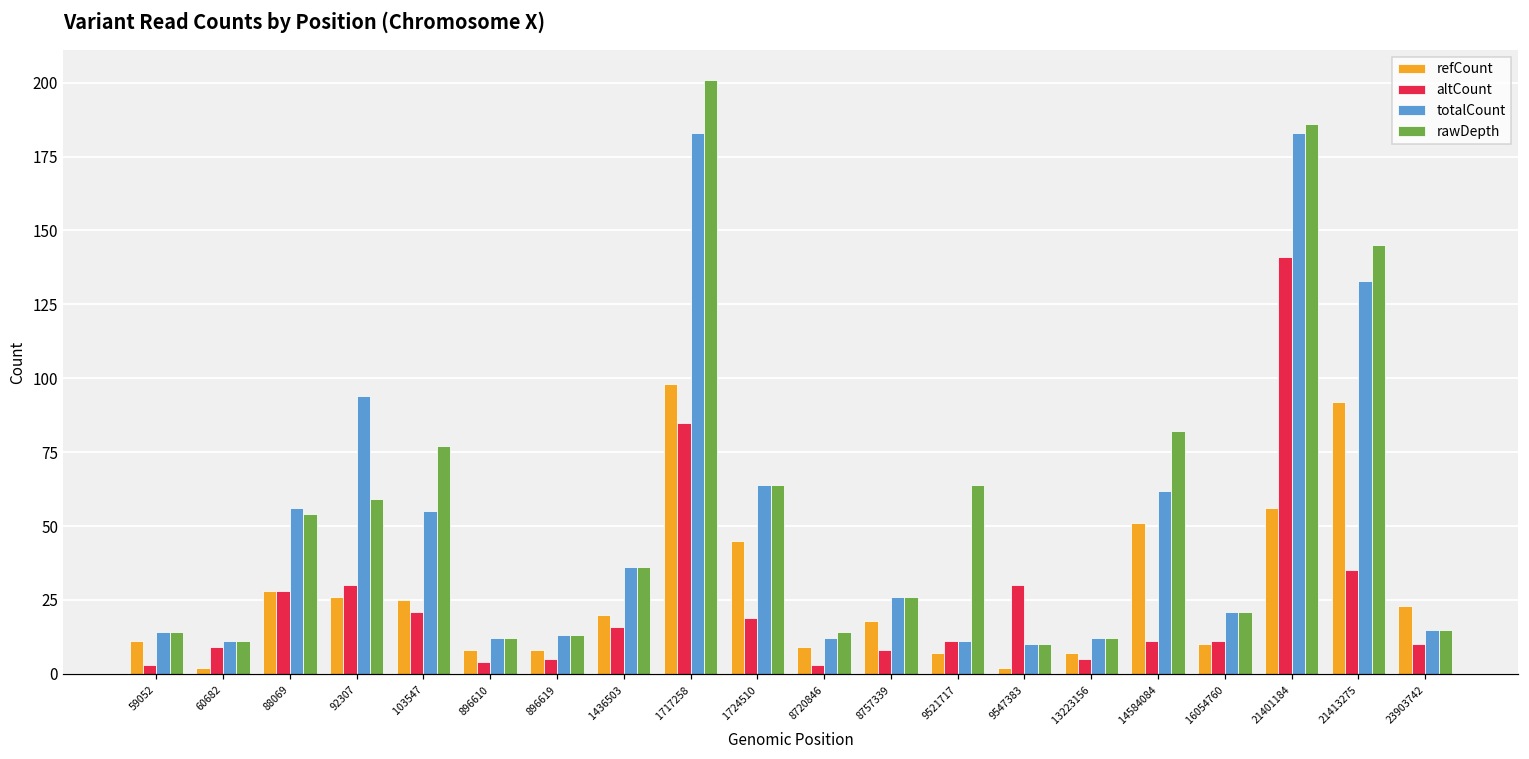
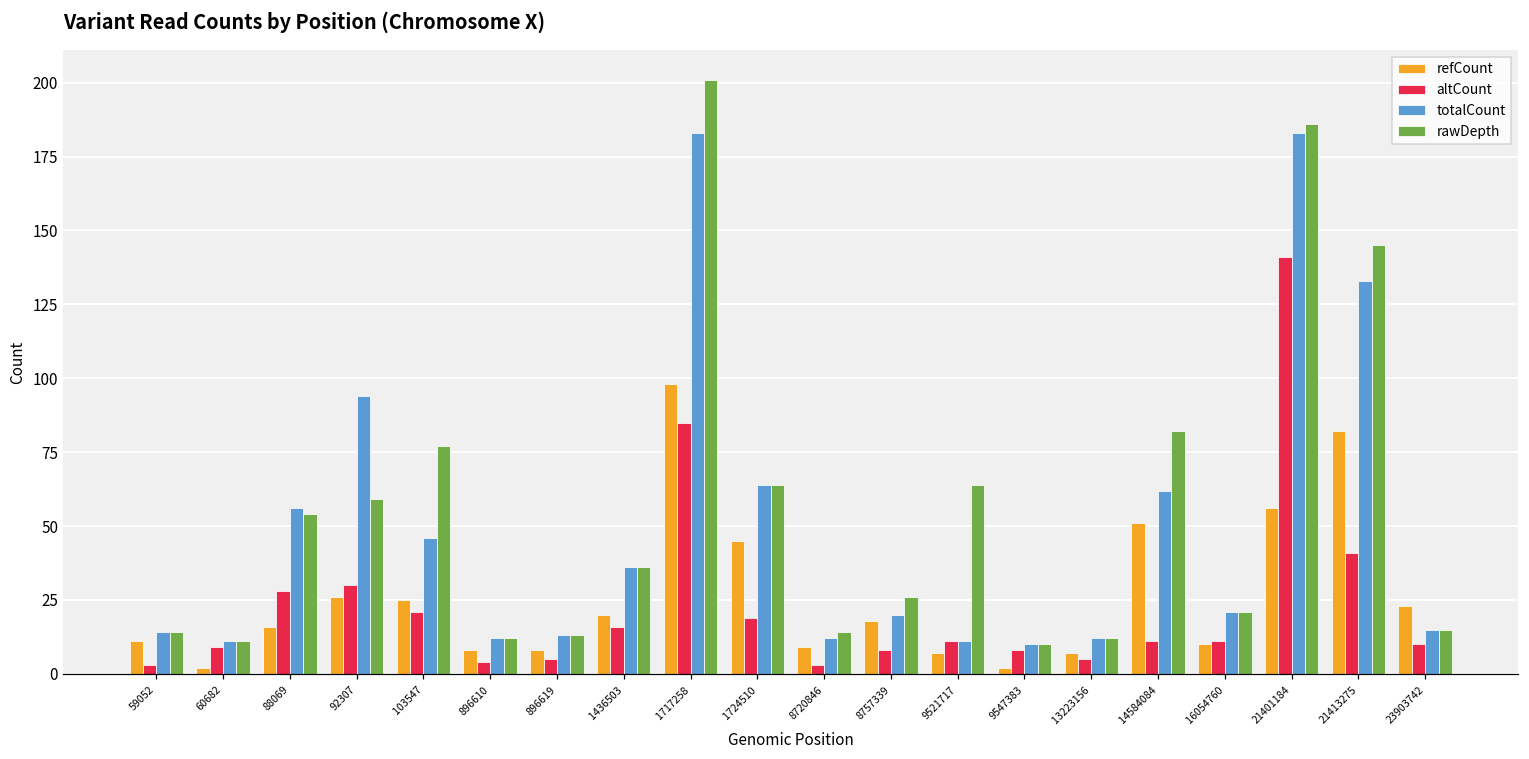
  {
    "refCount": {
      "59052": 11,
      "60682": 2,
-     "88069": 28,
+     "88069": 16,
      "92307": 26,
      "103547": 25,
      "896610": 8,
      "896619": 8,
      "1436503": 20,
      "1717258": 98,
      "1724510": 45,
      "8720846": 9,
      "8757339": 18,
      "9521717": 7,
      "9547383": 2,
      "13223156": 7,
      "14584084": 51,
      "16054760": 10,
      "21401184": 56,
-     "21413275": 92,
+     "21413275": 82,
      "23903742": 23
    },
    "altCount": {
      "59052": 3,
      "60682": 9,
      "88069": 28,
      "92307": 30,
      "103547": 21,
      "896610": 4,
      "896619": 5,
      "1436503": 16,
      "1717258": 85,
      "1724510": 19,
      "8720846": 3,
      "8757339": 8,
      "9521717": 11,
-     "9547383": 30,
+     "9547383": 8,
      "13223156": 5,
      "14584084": 11,
      "16054760": 11,
      "21401184": 141,
-     "21413275": 35,
+     "21413275": 41,
      "23903742": 10
    },
    "totalCount": {
      "59052": 14,
      "60682": 11,
      "88069": 56,
      "92307": 94,
-     "103547": 55,
+     "103547": 46,
      "896610": 12,
      "896619": 13,
      "1436503": 36,
      "1717258": 183,
      "1724510": 64,
      "8720846": 12,
-     "8757339": 26,
+     "8757339": 20,
      "9521717": 11,
      "9547383": 10,
      "13223156": 12,
      "14584084": 62,
      "16054760": 21,
      "21401184": 183,
      "21413275": 133,
      "23903742": 15
    },
    "rawDepth": {
      "59052": 14,
      "60682": 11,
      "88069": 54,
      "92307": 59,
      "103547": 77,
      "896610": 12,
      "896619": 13,
      "1436503": 36,
      "1717258": 201,
      "1724510": 64,
      "8720846": 14,
      "8757339": 26,
      "9521717": 64,
      "9547383": 10,
      "13223156": 12,
      "14584084": 82,
      "16054760": 21,
      "21401184": 186,
      "21413275": 145,
      "23903742": 15
    }
  }
